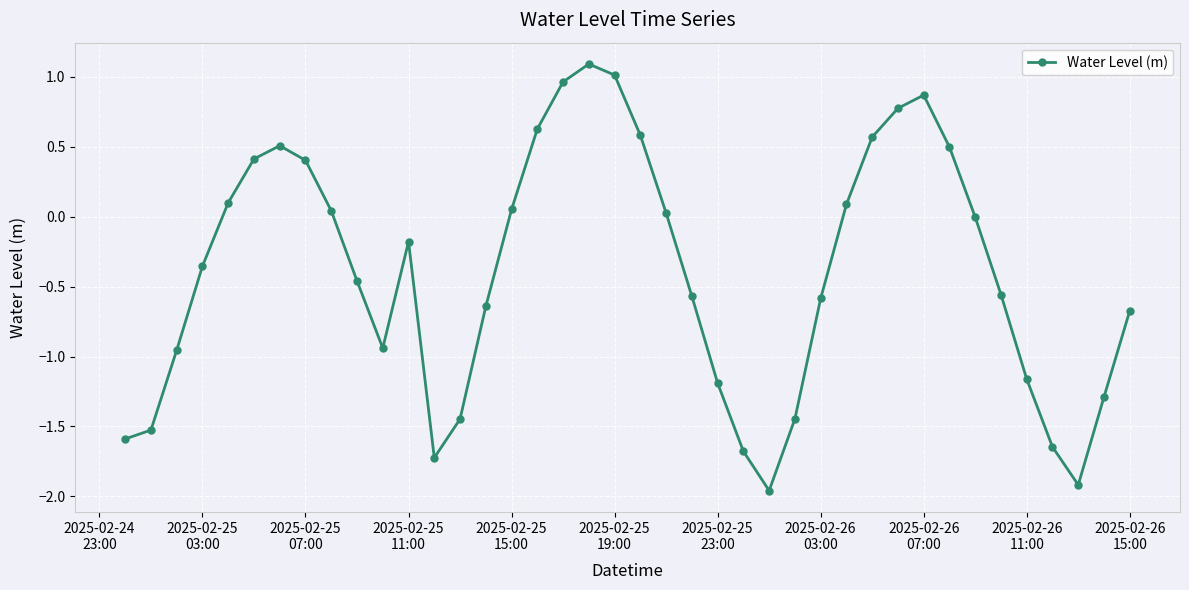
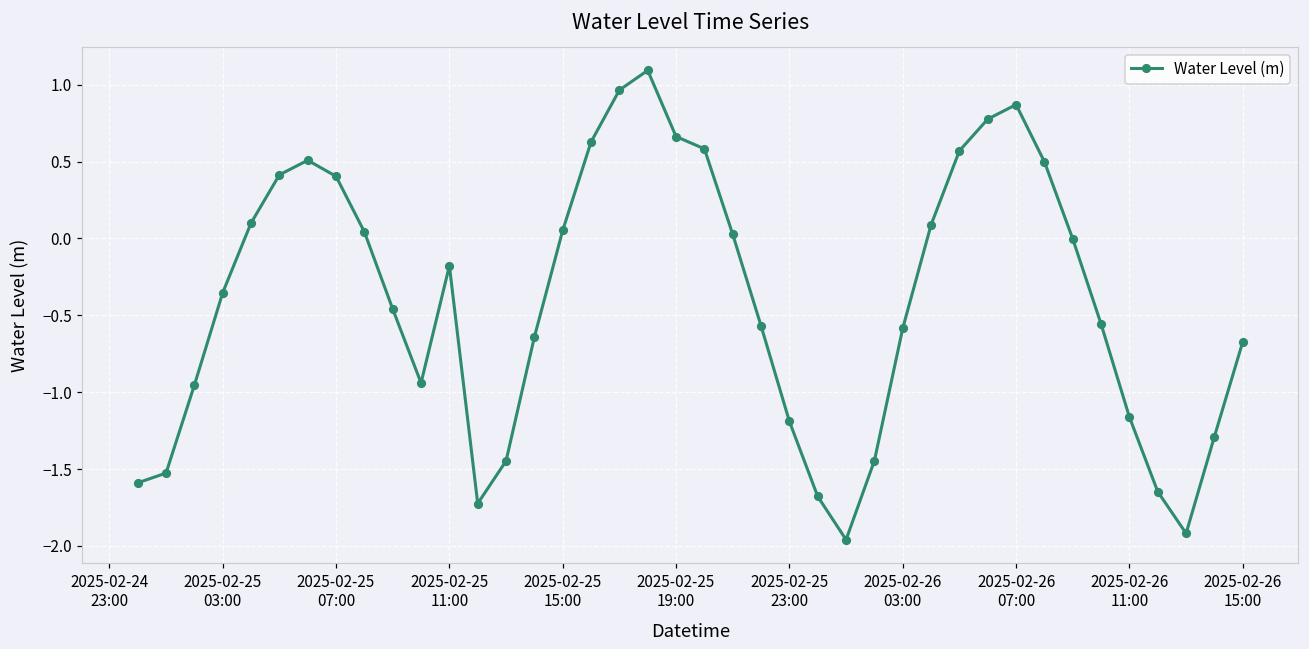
  {
    "2025-02-25 03:00": -0.35,
    "2025-02-25 07:00": 0.40,
    "2025-02-25 11:00": -0.18,
    "2025-02-25 15:00": 0.05,
-   "2025-02-25 19:00": 1.01,
+   "2025-02-25 19:00": 0.66,
    "2025-02-25 23:00": -1.19,
    "2025-02-26 03:00": -0.58,
    "2025-02-26 07:00": 0.87,
    "2025-02-26 11:00": -1.16,
    "2025-02-26 15:00": -0.67
  }
